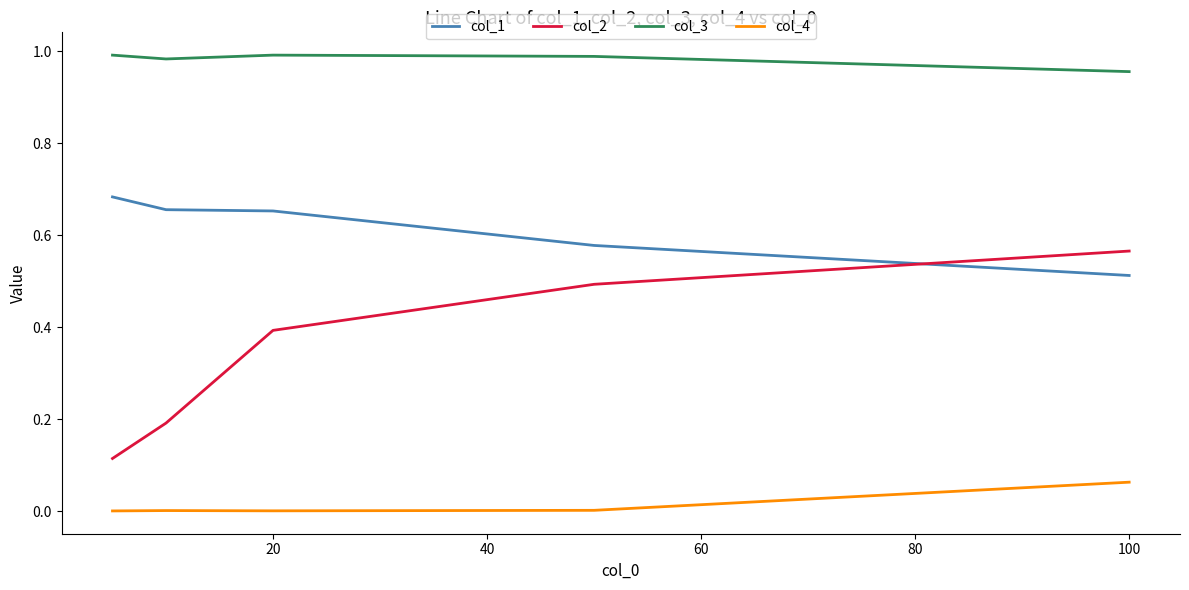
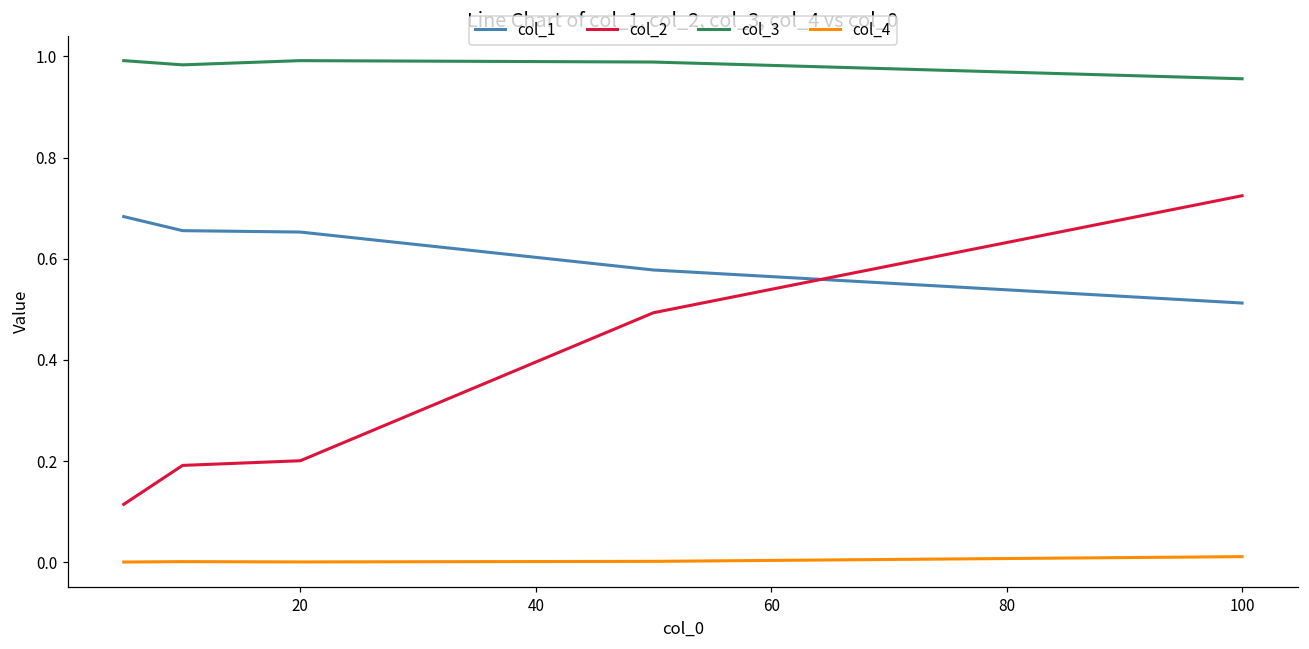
  {
    "col_1": {
      "20": 0.65,
      "100": 0.51
    },
    "col_2": {
-     "20": 0.39,
-     "100": 0.57
+     "20": 0.20,
+     "100": 0.72
    },
    "col_3": {
      "20": 0.99,
      "100": 0.96
    },
    "col_4": {
      "20": 0.00,
-     "100": 0.06
+     "100": 0.01
    }
  }
